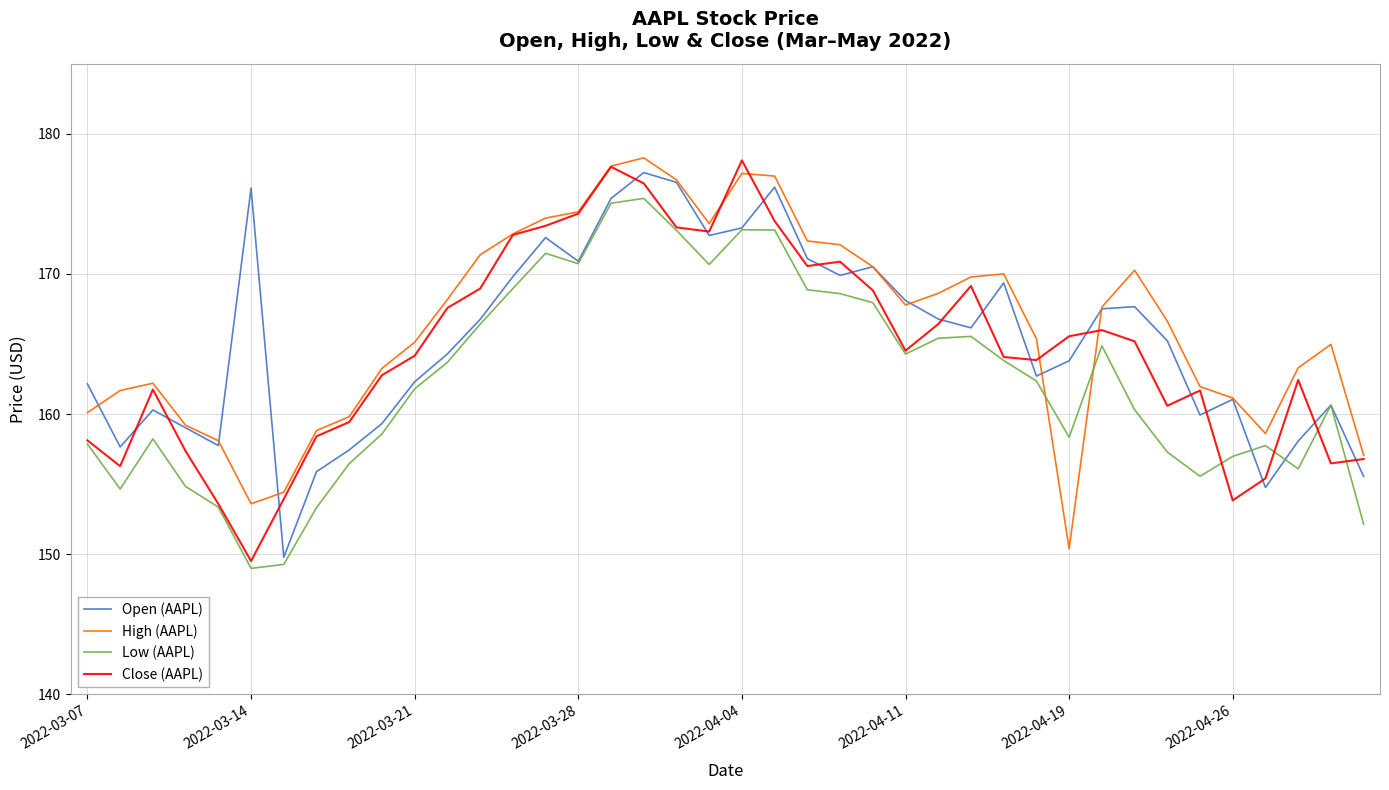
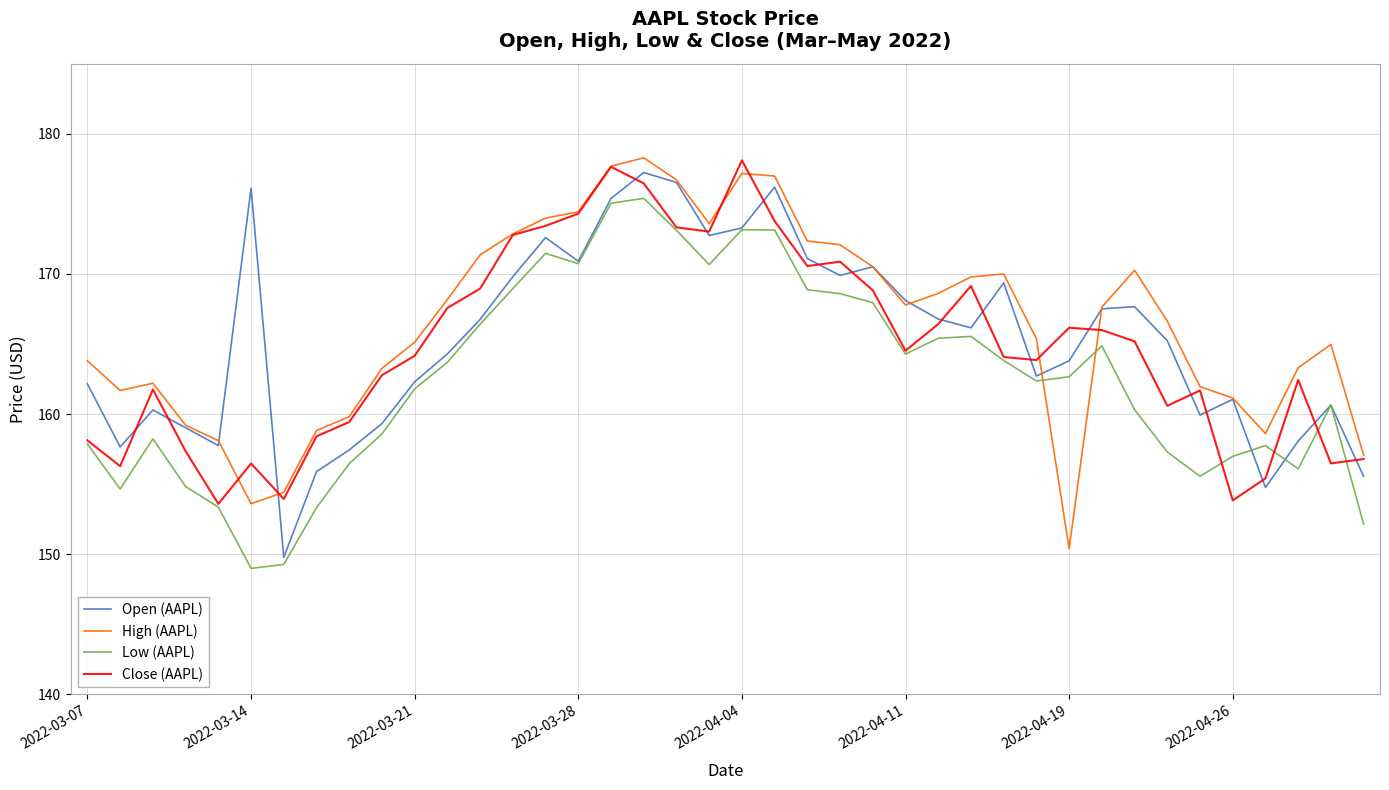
  {
    "Open (AAPL)": {
      "2022-03-07": 162.2,
      "2022-03-14": 176.1,
      "2022-03-21": 162.3,
      "2022-04-11": 168.1,
      "2022-04-19": 163.8
    },
    "High (AAPL)": {
-     "2022-03-07": 160.1,
+     "2022-03-07": 163.8,
      "2022-03-14": 153.6,
      "2022-03-21": 165.1,
      "2022-04-04": 177.2,
      "2022-04-11": 167.8,
      "2022-04-19": 150.4
    },
    "Low (AAPL)": {
      "2022-03-07": 157.9,
      "2022-03-14": 149.0,
      "2022-03-21": 161.8,
      "2022-04-11": 164.3,
-     "2022-04-19": 158.4,
+     "2022-04-19": 162.7,
      "2022-04-26": 157.0
    },
    "Close (AAPL)": {
      "2022-03-07": 158.1,
-     "2022-03-14": 149.5,
+     "2022-03-14": 156.5,
      "2022-03-21": 164.2,
      "2022-04-04": 178.1,
      "2022-04-11": 164.5,
-     "2022-04-19": 165.6,
+     "2022-04-19": 166.2,
      "2022-04-26": 153.8
    }
  }
